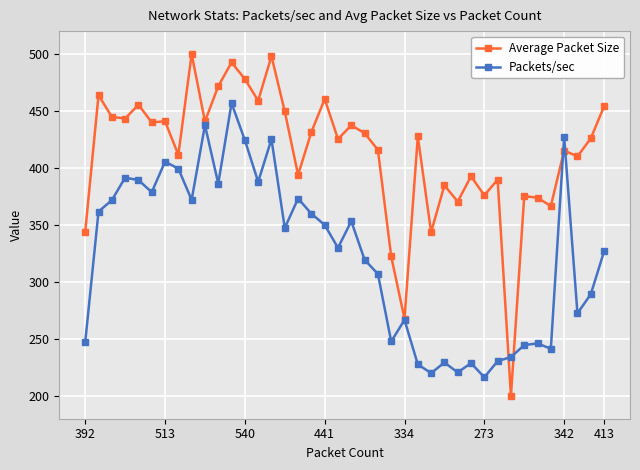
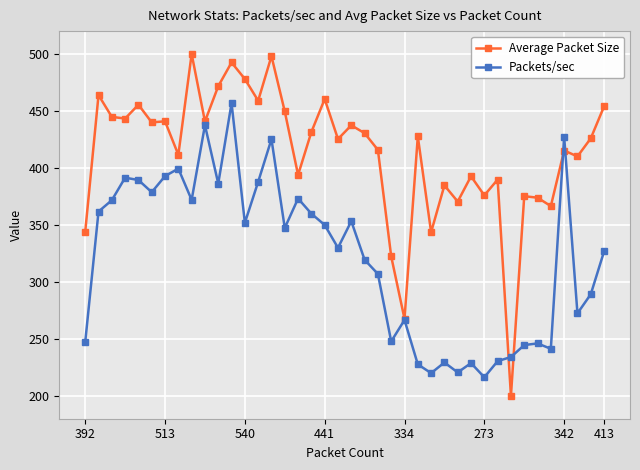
  {
    "Average Packet Size": {
      "392": 344,
      "513": 441,
      "540": 478,
      "441": 460,
      "273": 376,
      "342": 415,
      "413": 454
    },
    "Packets/sec": {
      "392": 247,
-     "513": 405,
-     "540": 424,
+     "513": 393,
+     "540": 352,
      "441": 350,
      "273": 216,
      "342": 427,
      "413": 327
    }
  }
